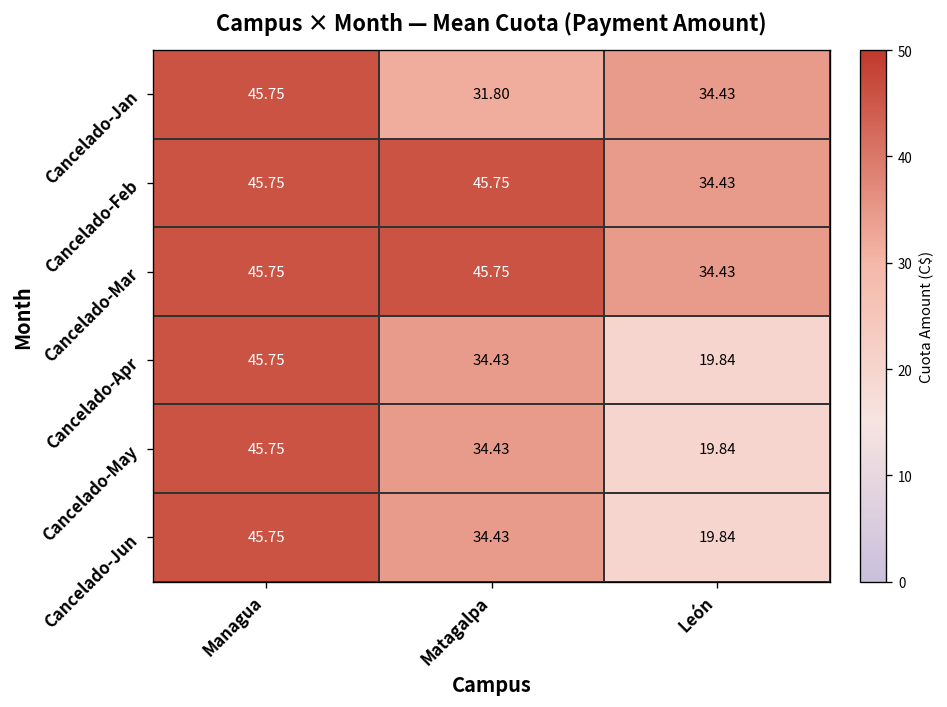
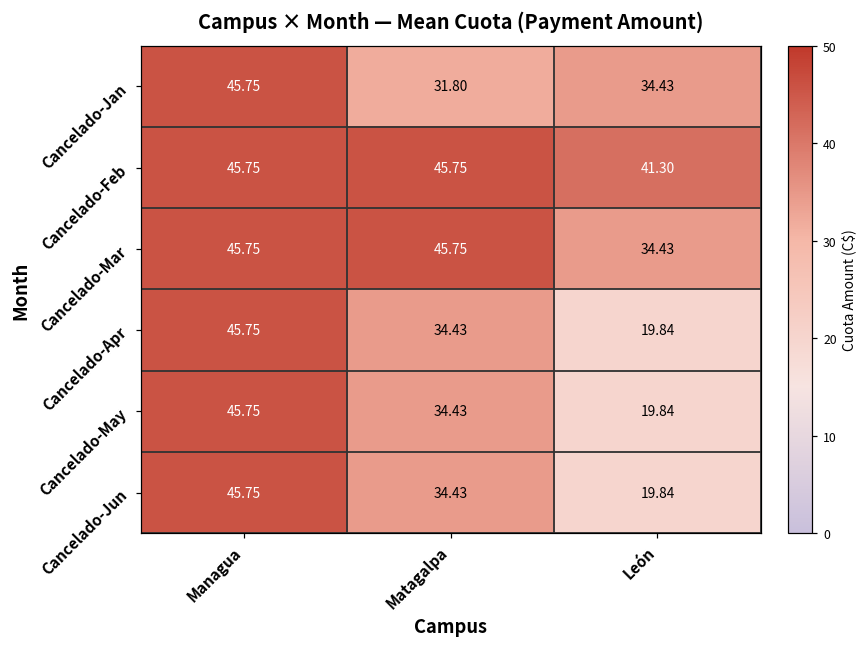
  {
    "Cancelado-Jan": {
      "Managua": 45.75,
      "Matagalpa": 31.80,
      "León": 34.43
    },
    "Cancelado-Feb": {
      "Managua": 45.75,
      "Matagalpa": 45.75,
-     "León": 34.43
+     "León": 41.30
    },
    "Cancelado-Mar": {
      "Managua": 45.75,
      "Matagalpa": 45.75,
      "León": 34.43
    },
    "Cancelado-Apr": {
      "Managua": 45.75,
      "Matagalpa": 34.43,
      "León": 19.84
    },
    "Cancelado-May": {
      "Managua": 45.75,
      "Matagalpa": 34.43,
      "León": 19.84
    },
    "Cancelado-Jun": {
      "Managua": 45.75,
      "Matagalpa": 34.43,
      "León": 19.84
    }
  }
